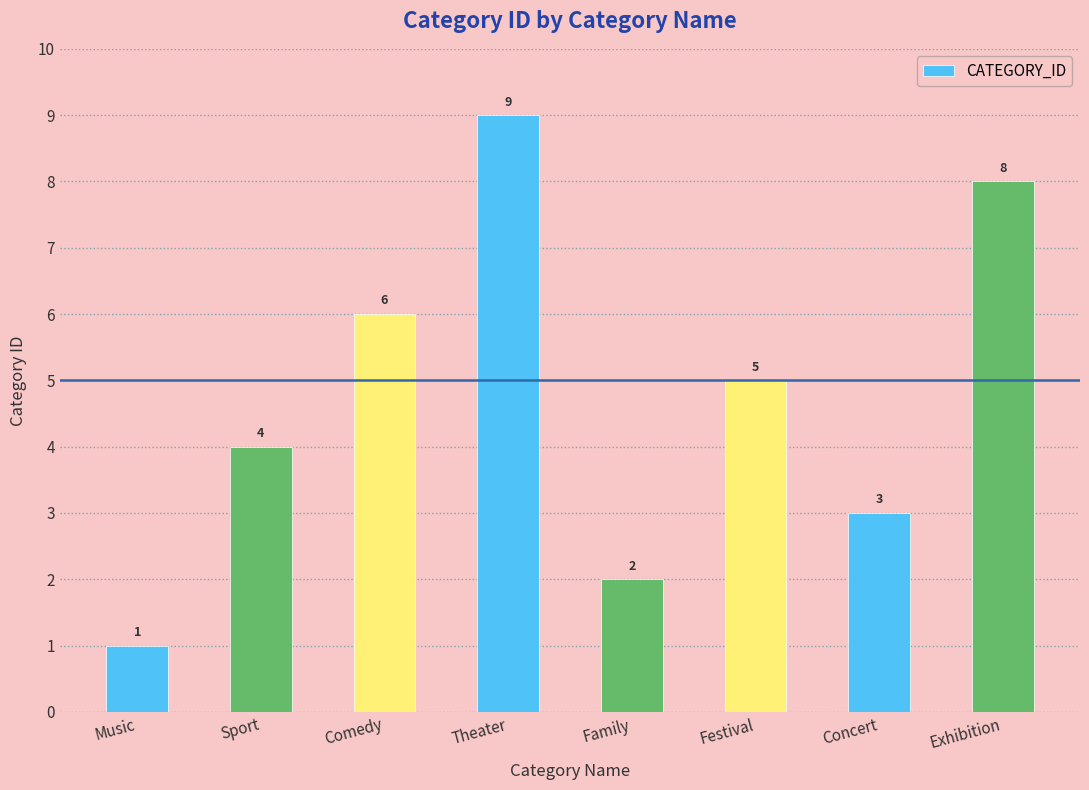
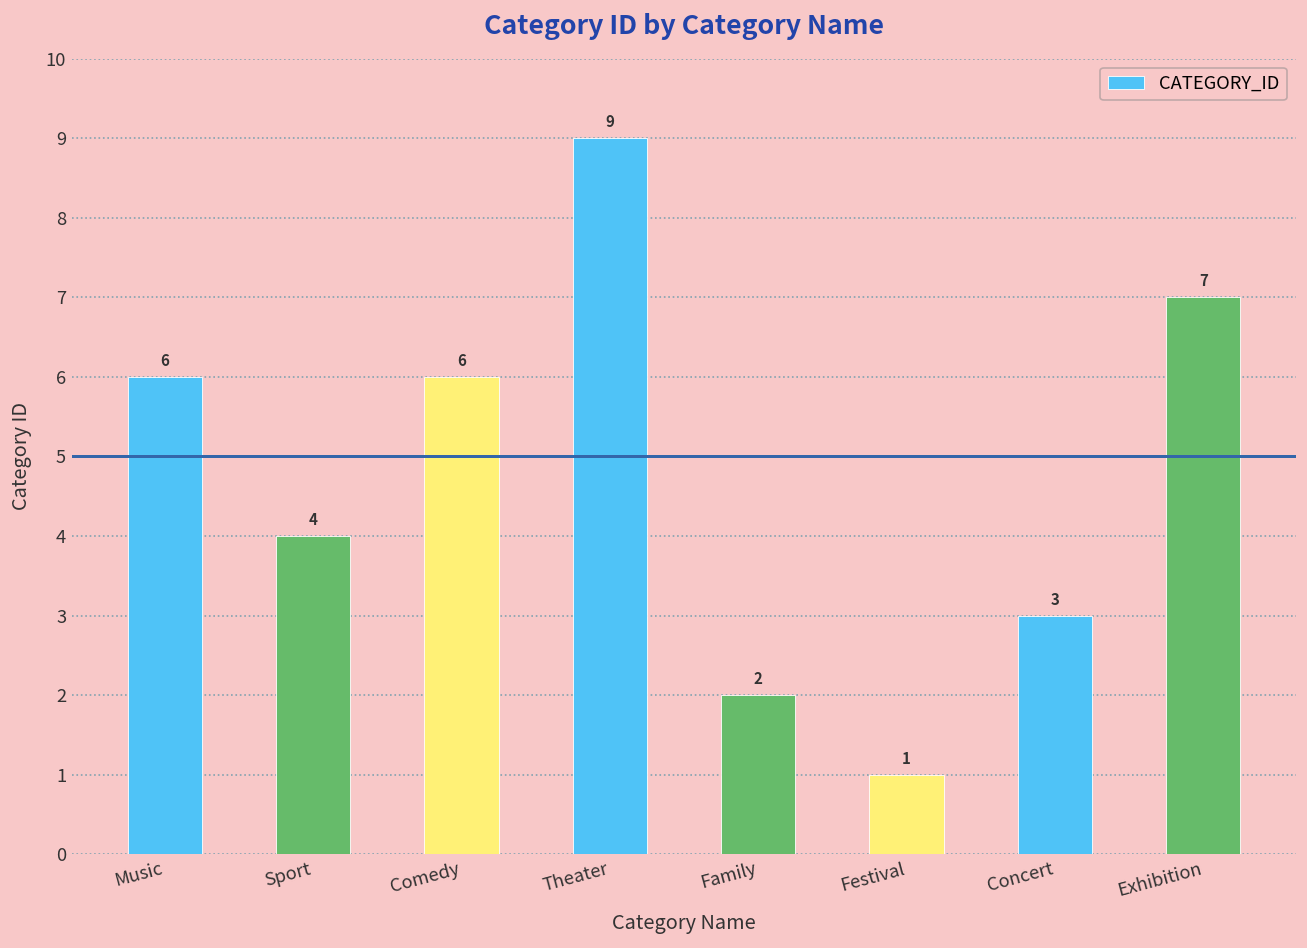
  {
-   "Music": 1,
+   "Music": 6,
    "Sport": 4,
    "Comedy": 6,
    "Theater": 9,
    "Family": 2,
-   "Festival": 5,
+   "Festival": 1,
    "Concert": 3,
-   "Exhibition": 8
+   "Exhibition": 7
  }
